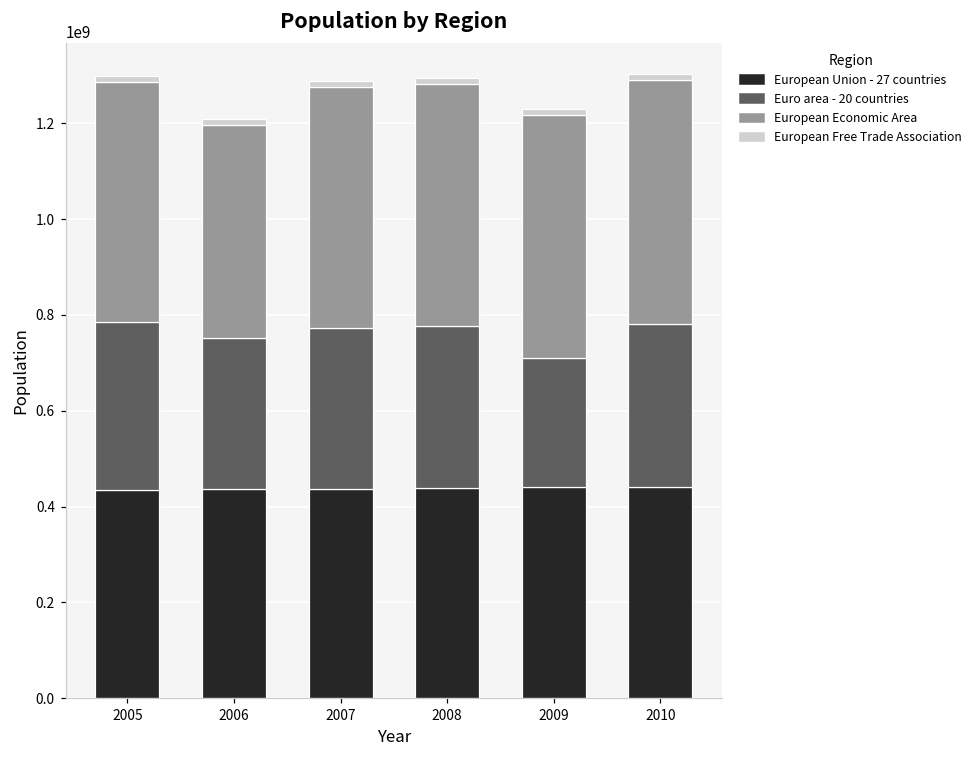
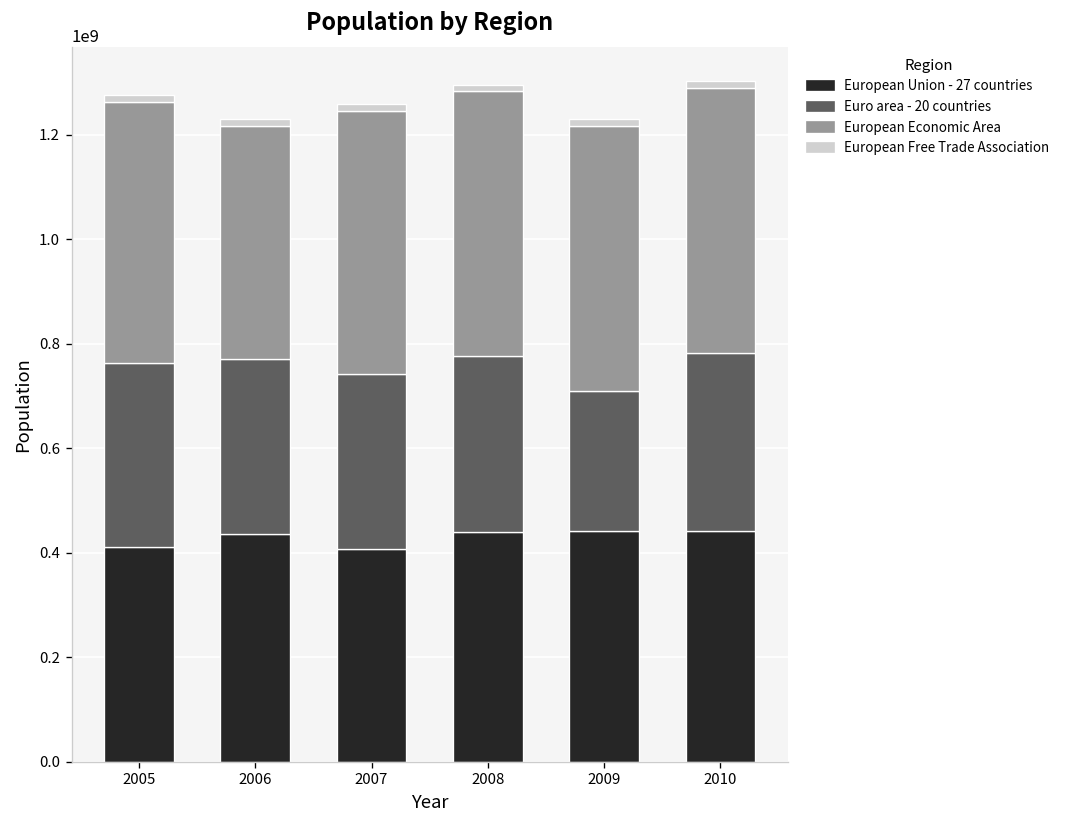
  {
    "European Union - 27 countries": {
-     "2005": 430000000,
+     "2005": 410000000,
      "2006": 440000000,
-     "2007": 440000000,
+     "2007": 410000000,
      "2008": 440000000,
      "2009": 440000000,
      "2010": 440000000
    },
    "Euro area - 20 countries": {
      "2005": 350000000,
-     "2006": 320000000,
+     "2006": 330000000,
      "2007": 340000000,
      "2008": 340000000,
      "2009": 270000000,
      "2010": 340000000
    },
    "European Economic Area": {
      "2005": 500000000,
      "2006": 450000000,
      "2007": 500000000,
      "2008": 510000000,
      "2009": 510000000,
      "2010": 510000000
    },
    "European Free Trade Association": {
      "2005": 10000000,
      "2006": 10000000,
      "2007": 10000000,
      "2008": 10000000,
      "2009": 10000000,
      "2010": 10000000
    }
  }
